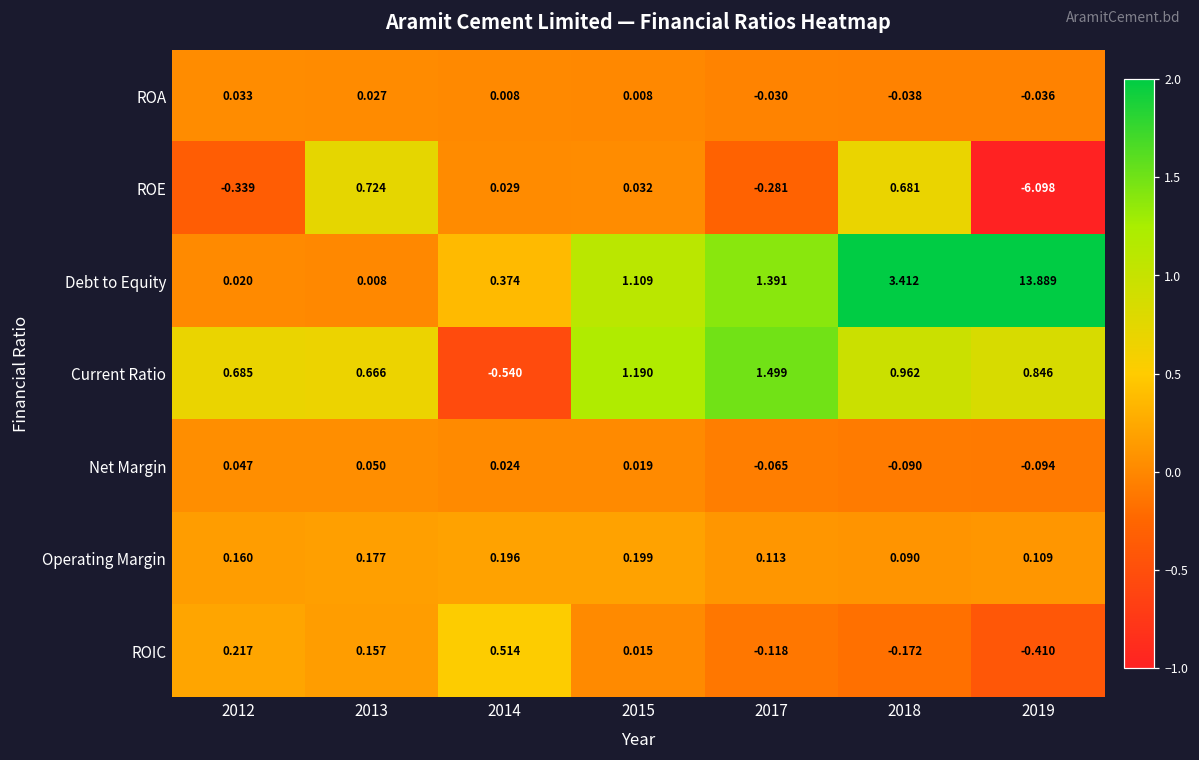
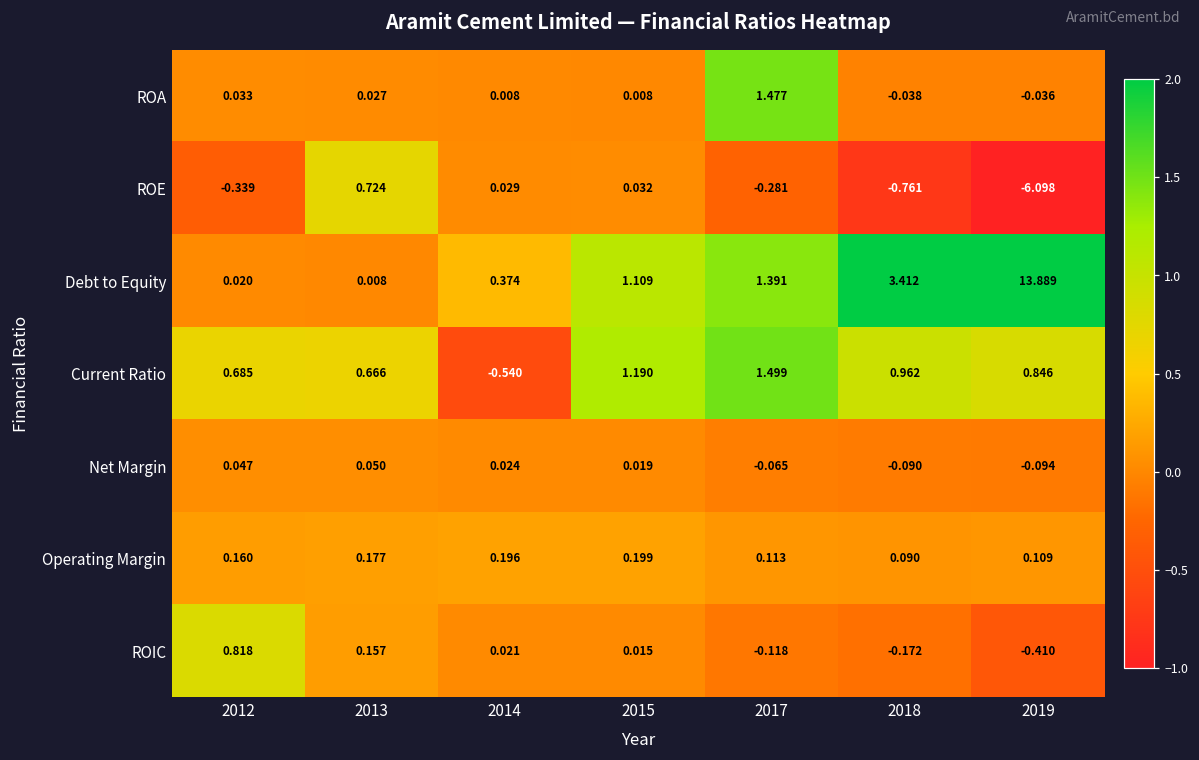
  {
    "ROA": {
      "2012": 0.033,
      "2013": 0.027,
      "2014": 0.008,
      "2015": 0.008,
-     "2017": -0.030,
+     "2017": 1.477,
      "2018": -0.038,
      "2019": -0.036
    },
    "ROE": {
      "2012": -0.339,
      "2013": 0.724,
      "2014": 0.029,
      "2015": 0.032,
      "2017": -0.281,
-     "2018": 0.681,
+     "2018": -0.761,
      "2019": -6.098
    },
    "Debt to Equity": {
      "2012": 0.020,
      "2013": 0.008,
      "2014": 0.374,
      "2015": 1.109,
      "2017": 1.391,
      "2018": 3.412,
      "2019": 13.889
    },
    "Current Ratio": {
      "2012": 0.685,
      "2013": 0.666,
      "2014": -0.540,
      "2015": 1.190,
      "2017": 1.499,
      "2018": 0.962,
      "2019": 0.846
    },
    "Net Margin": {
      "2012": 0.047,
      "2013": 0.050,
      "2014": 0.024,
      "2015": 0.019,
      "2017": -0.065,
      "2018": -0.090,
      "2019": -0.094
    },
    "Operating Margin": {
      "2012": 0.160,
      "2013": 0.177,
      "2014": 0.196,
      "2015": 0.199,
      "2017": 0.113,
      "2018": 0.090,
      "2019": 0.109
    },
    "ROIC": {
-     "2012": 0.217,
+     "2012": 0.818,
      "2013": 0.157,
-     "2014": 0.514,
+     "2014": 0.021,
      "2015": 0.015,
      "2017": -0.118,
      "2018": -0.172,
      "2019": -0.410
    }
  }
